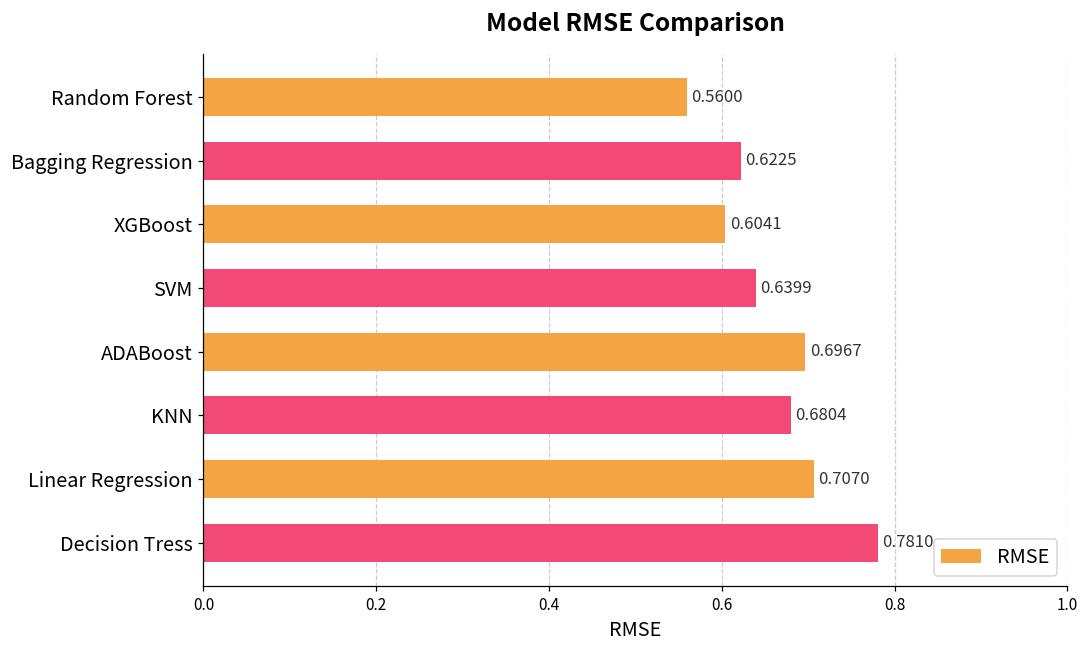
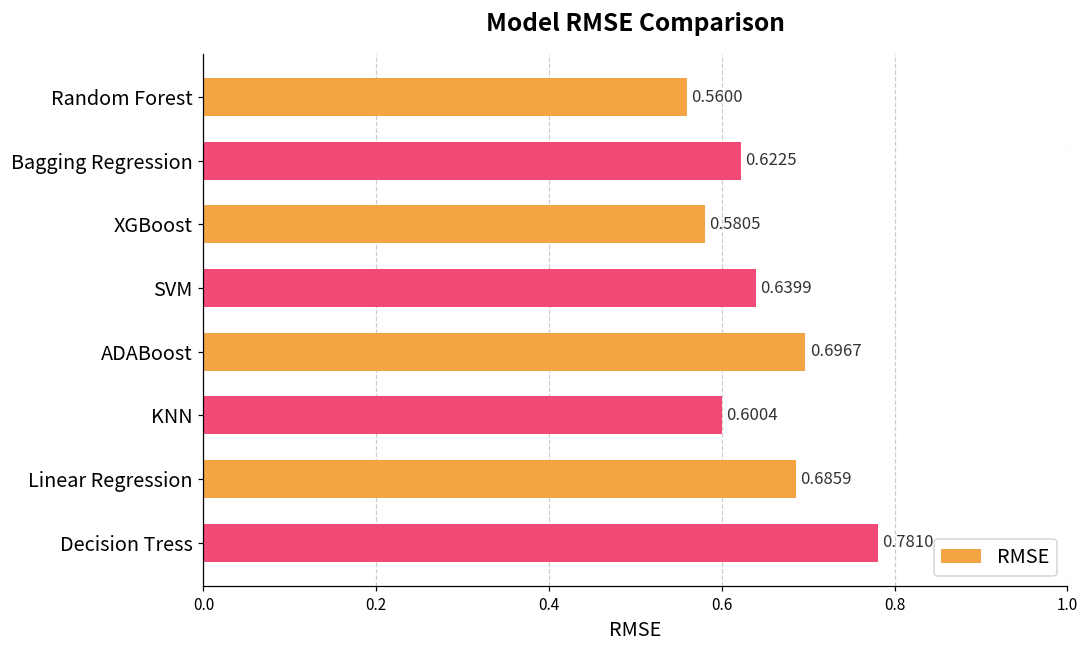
  {
    "Random Forest": 0.5600,
    "Bagging Regression": 0.6225,
-   "XGBoost": 0.6041,
+   "XGBoost": 0.5805,
    "SVM": 0.6399,
    "ADABoost": 0.6967,
-   "KNN": 0.6804,
-   "Linear Regression": 0.7070
+   "KNN": 0.6004,
+   "Linear Regression": 0.6859
  }
